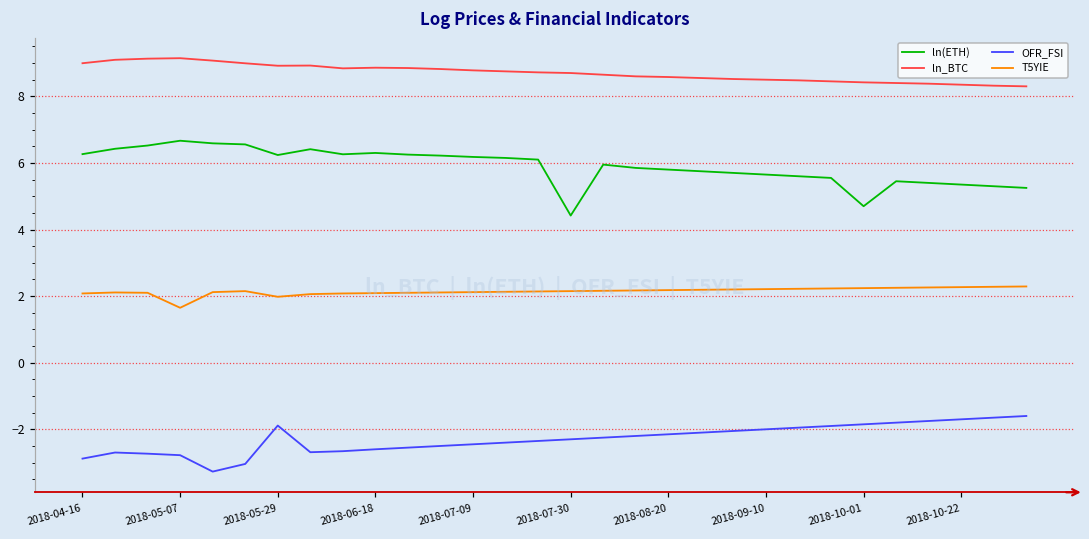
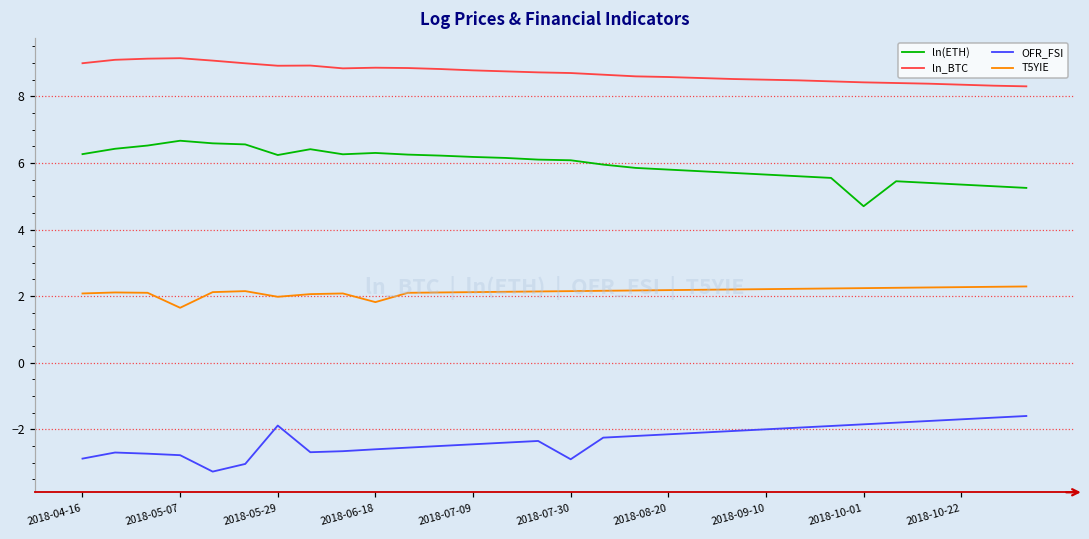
  {
    "ln(ETH)": {
      "2018-04-16": 6.3,
      "2018-05-07": 6.7,
      "2018-05-29": 6.2,
      "2018-06-18": 6.3,
      "2018-07-09": 6.2,
-     "2018-07-30": 4.4,
+     "2018-07-30": 6.1,
      "2018-08-20": 5.8,
      "2018-09-10": 5.7,
      "2018-10-01": 4.7,
      "2018-10-22": 5.4
    },
    "ln_BTC": {
      "2018-04-16": 9.0,
      "2018-05-07": 9.1,
      "2018-05-29": 8.9,
      "2018-06-18": 8.9,
      "2018-07-09": 8.8,
      "2018-07-30": 8.7,
      "2018-08-20": 8.6,
      "2018-09-10": 8.5,
      "2018-10-01": 8.4,
      "2018-10-22": 8.4
    },
    "OFR_FSI": {
      "2018-04-16": -2.9,
      "2018-05-07": -2.8,
      "2018-05-29": -1.9,
      "2018-06-18": -2.6,
      "2018-07-09": -2.5,
-     "2018-07-30": -2.3,
+     "2018-07-30": -2.9,
      "2018-08-20": -2.2,
      "2018-09-10": -2.0,
      "2018-10-01": -1.9,
      "2018-10-22": -1.7
    },
    "T5YIE": {
      "2018-04-16": 2.1,
      "2018-05-07": 1.7,
      "2018-05-29": 2.0,
-     "2018-06-18": 2.1,
+     "2018-06-18": 1.8,
      "2018-07-09": 2.1,
      "2018-07-30": 2.2,
      "2018-08-20": 2.2,
      "2018-09-10": 2.2,
      "2018-10-01": 2.2,
      "2018-10-22": 2.3
    }
  }
